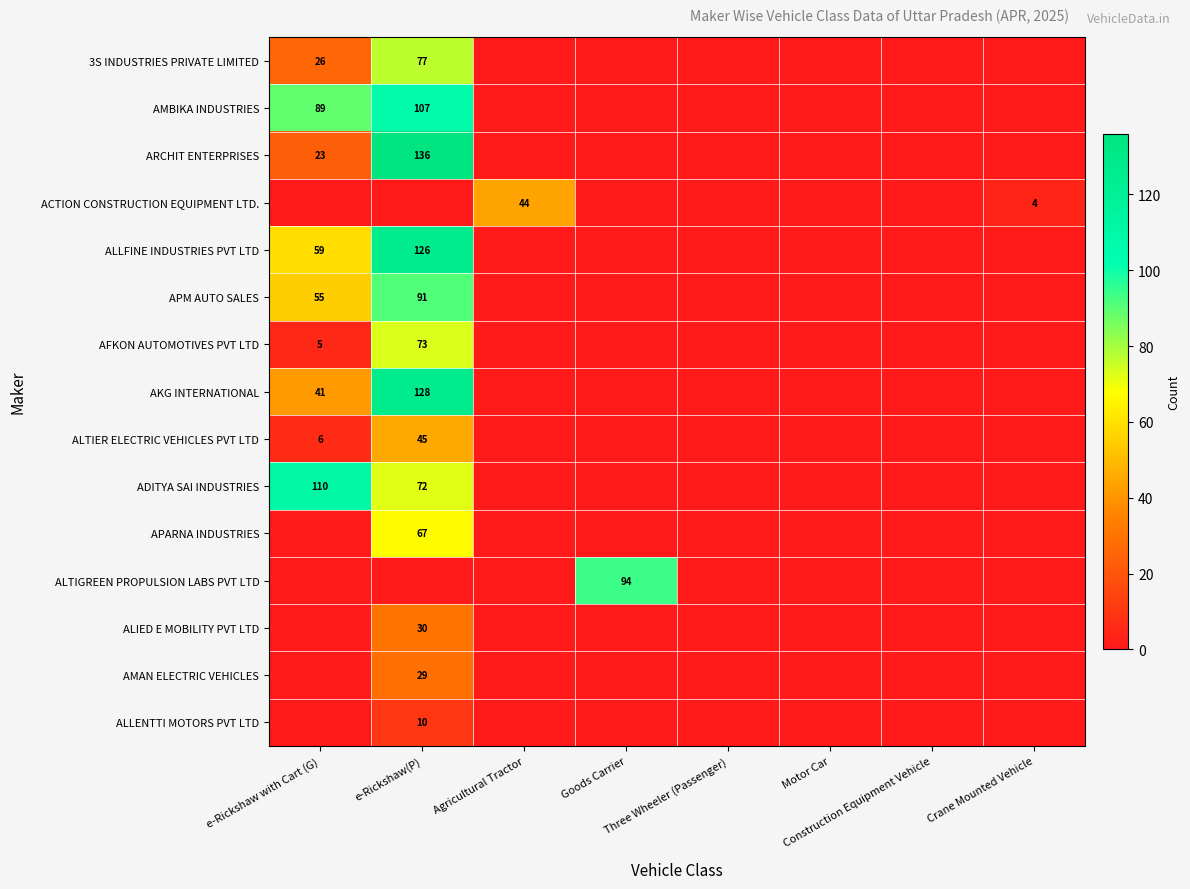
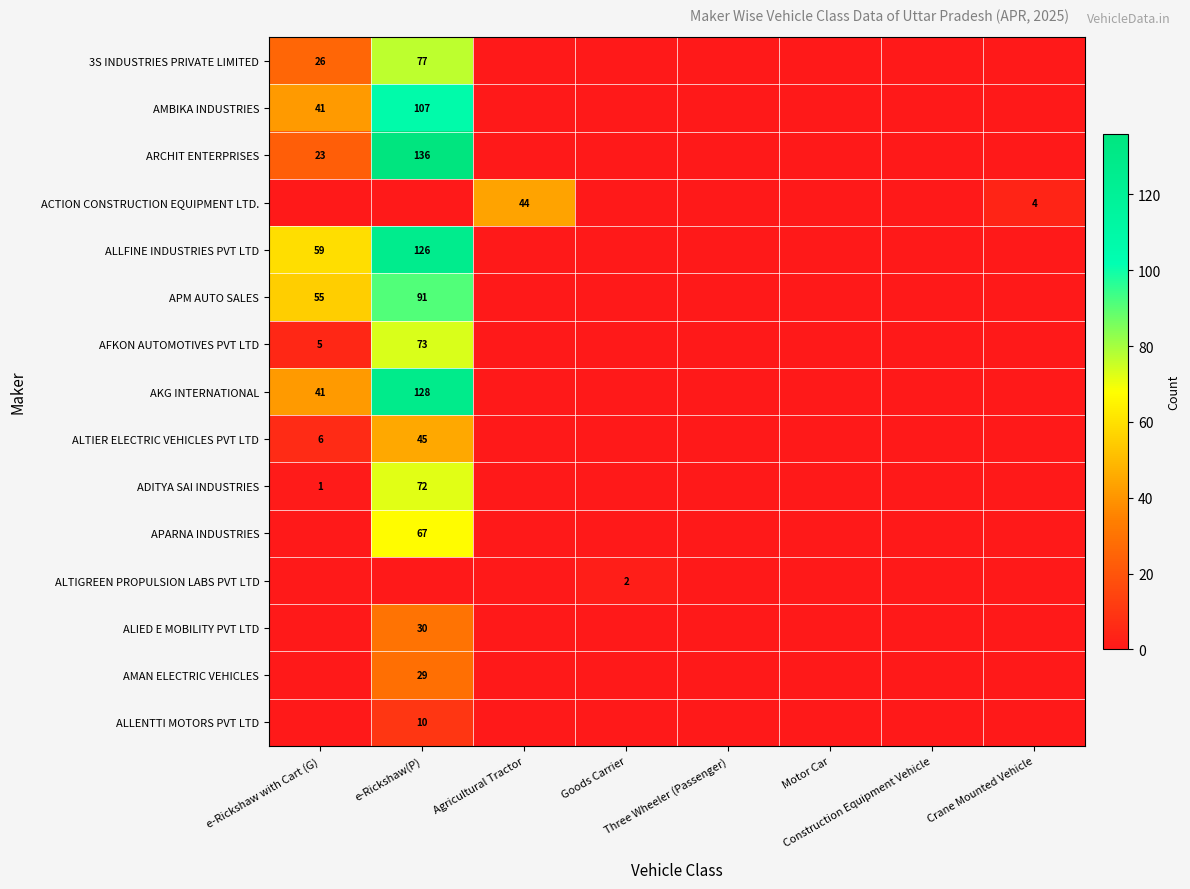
  {
    "3S INDUSTRIES PRIVATE LIMITED": {
      "e-Rickshaw with Cart (G)": 26,
      "e-Rickshaw(P)": 77
    },
    "AMBIKA INDUSTRIES": {
-     "e-Rickshaw with Cart (G)": 89,
+     "e-Rickshaw with Cart (G)": 41,
      "e-Rickshaw(P)": 107
    },
    "ARCHIT ENTERPRISES": {
      "e-Rickshaw with Cart (G)": 23,
      "e-Rickshaw(P)": 136
    },
    "ACTION CONSTRUCTION EQUIPMENT LTD.": {
      "Agricultural Tractor": 44,
      "Crane Mounted Vehicle": 4
    },
    "ALLFINE INDUSTRIES PVT LTD": {
      "e-Rickshaw with Cart (G)": 59,
      "e-Rickshaw(P)": 126
    },
    "APM AUTO SALES": {
      "e-Rickshaw with Cart (G)": 55,
      "e-Rickshaw(P)": 91
    },
    "AFKON AUTOMOTIVES PVT LTD": {
      "e-Rickshaw with Cart (G)": 5,
      "e-Rickshaw(P)": 73
    },
    "AKG INTERNATIONAL": {
      "e-Rickshaw with Cart (G)": 41,
      "e-Rickshaw(P)": 128
    },
    "ALTIER ELECTRIC VEHICLES PVT LTD": {
      "e-Rickshaw with Cart (G)": 6,
      "e-Rickshaw(P)": 45
    },
    "ADITYA SAI INDUSTRIES": {
-     "e-Rickshaw with Cart (G)": 110,
+     "e-Rickshaw with Cart (G)": 1,
      "e-Rickshaw(P)": 72
    },
    "APARNA INDUSTRIES": {
      "e-Rickshaw(P)": 67
    },
    "ALTIGREEN PROPULSION LABS PVT LTD": {
-     "Goods Carrier": 94
+     "Goods Carrier": 2
    },
    "ALIED E MOBILITY PVT LTD": {
      "e-Rickshaw(P)": 30
    },
    "AMAN ELECTRIC VEHICLES": {
      "e-Rickshaw(P)": 29
    },
    "ALLENTTI MOTORS PVT LTD": {
      "e-Rickshaw(P)": 10
    }
  }
